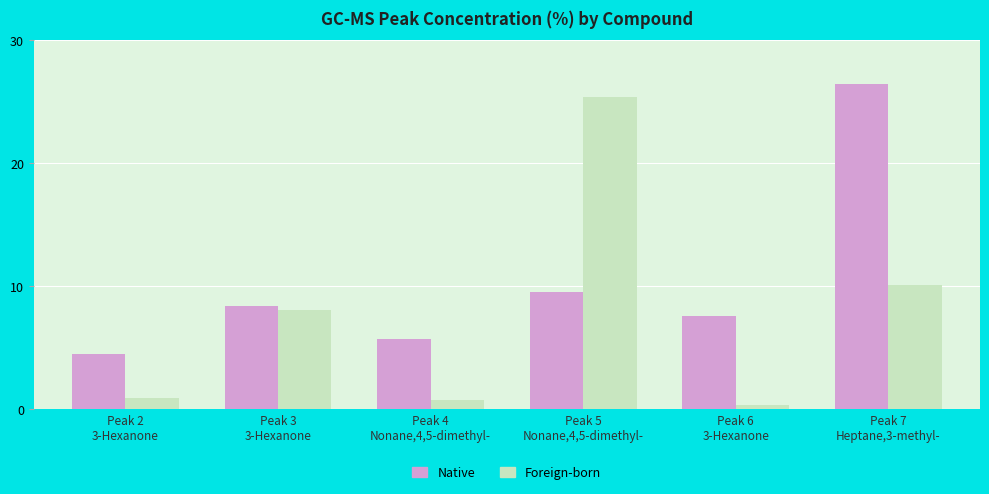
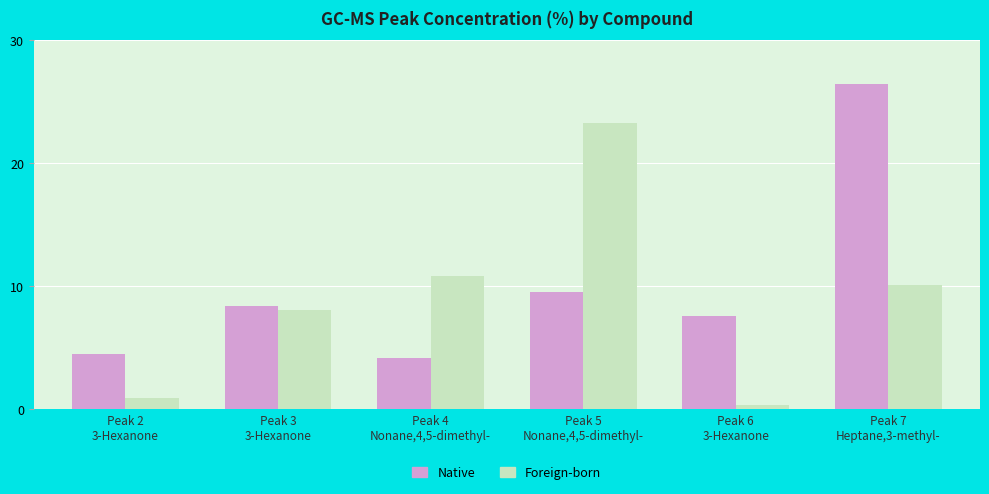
  {
    "Native": {
      "Peak 2 3-Hexanone": 4.5,
      "Peak 3 3-Hexanone": 8.4,
-     "Peak 4 Nonane,4,5-dimethyl-": 5.7,
+     "Peak 4 Nonane,4,5-dimethyl-": 4.2,
      "Peak 5 Nonane,4,5-dimethyl-": 9.5,
      "Peak 6 3-Hexanone": 7.6,
      "Peak 7 Heptane,3-methyl-": 26.4
    },
    "Foreign-born": {
      "Peak 2 3-Hexanone": 0.9,
      "Peak 3 3-Hexanone": 8.0,
-     "Peak 4 Nonane,4,5-dimethyl-": 0.7,
-     "Peak 5 Nonane,4,5-dimethyl-": 25.4,
+     "Peak 4 Nonane,4,5-dimethyl-": 10.8,
+     "Peak 5 Nonane,4,5-dimethyl-": 23.3,
      "Peak 6 3-Hexanone": 0.3,
      "Peak 7 Heptane,3-methyl-": 10.1
    }
  }
